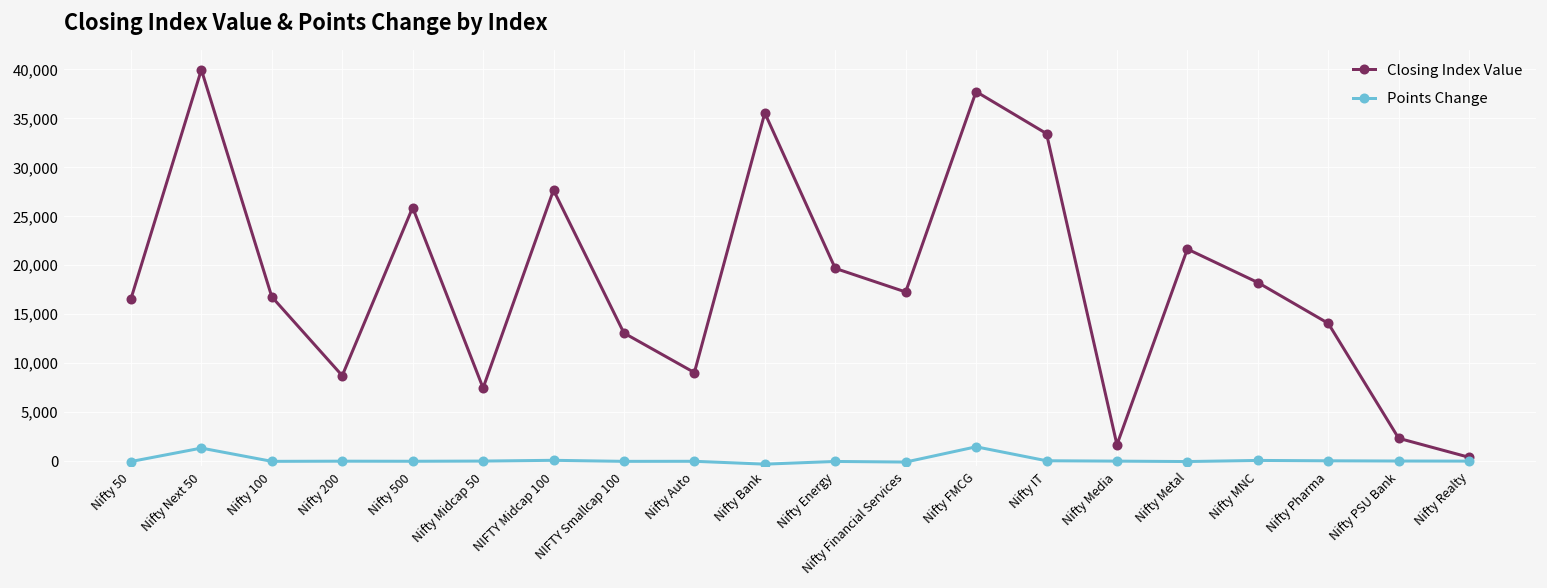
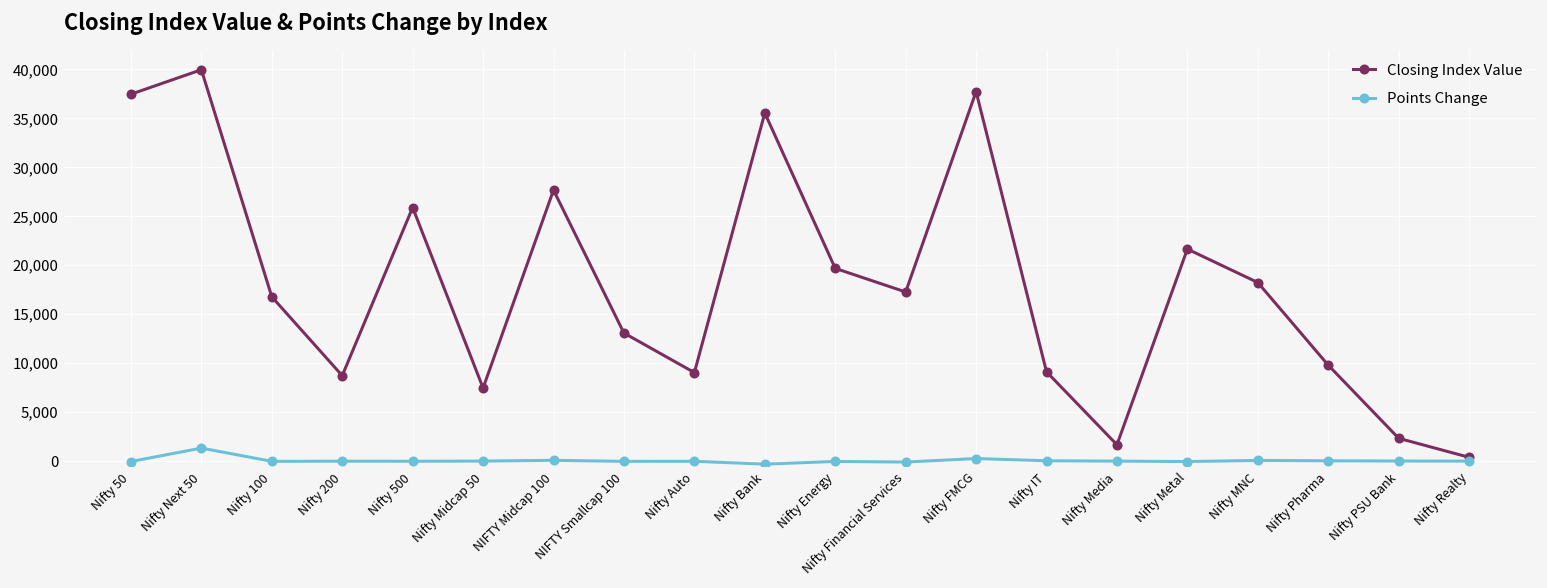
  {
    "Closing Index Value": {
-     "Nifty 50": "17,000",
+     "Nifty 50": "37,000",
      "Nifty Next 50": "40,000",
      "Nifty 100": "17,000",
      "Nifty 200": "9,000",
      "Nifty 500": "26,000",
      "Nifty Midcap 50": "7,000",
      "NIFTY Midcap 100": "28,000",
      "NIFTY Smallcap 100": "13,000",
      "Nifty Auto": "9,000",
      "Nifty Bank": "36,000",
      "Nifty Energy": "20,000",
      "Nifty Financial Services": "17,000",
      "Nifty FMCG": "38,000",
-     "Nifty IT": "33,000",
+     "Nifty IT": "9,000",
      "Nifty Media": "2,000",
      "Nifty Metal": "22,000",
      "Nifty MNC": "18,000",
-     "Nifty Pharma": "14,000",
+     "Nifty Pharma": "10,000",
      "Nifty PSU Bank": "2,000",
      "Nifty Realty": "0"
    },
    "Points Change": {
      "Nifty 50": "0",
      "Nifty Next 50": "1,000",
      "Nifty 100": "0",
      "Nifty 200": "0",
      "Nifty 500": "0",
      "Nifty Midcap 50": "0",
      "NIFTY Midcap 100": "0",
      "NIFTY Smallcap 100": "0",
      "Nifty Auto": "0",
      "Nifty Bank": "0",
      "Nifty Energy": "0",
      "Nifty Financial Services": "0",
-     "Nifty FMCG": "1,000",
+     "Nifty FMCG": "0",
      "Nifty IT": "0",
      "Nifty Media": "0",
      "Nifty Metal": "0",
      "Nifty MNC": "0",
      "Nifty Pharma": "0",
      "Nifty PSU Bank": "0",
      "Nifty Realty": "0"
    }
  }
